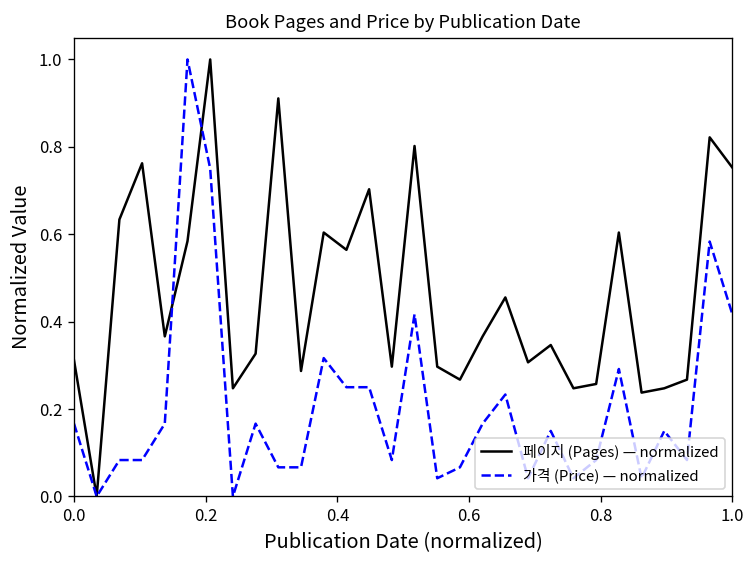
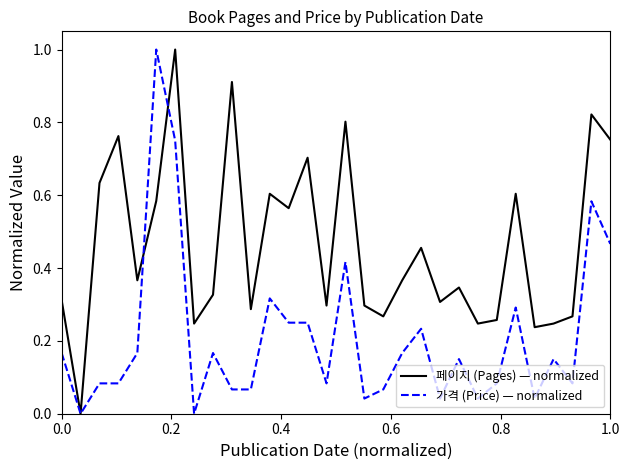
  {
    "페이지 (Pages) — normalized": {
      "0.0": 0.31,
      "1.0": 0.75
    },
    "가격 (Price) — normalized": {
      "0.0": 0.17,
-     "1.0": 0.42
+     "1.0": 0.47
    }
  }
